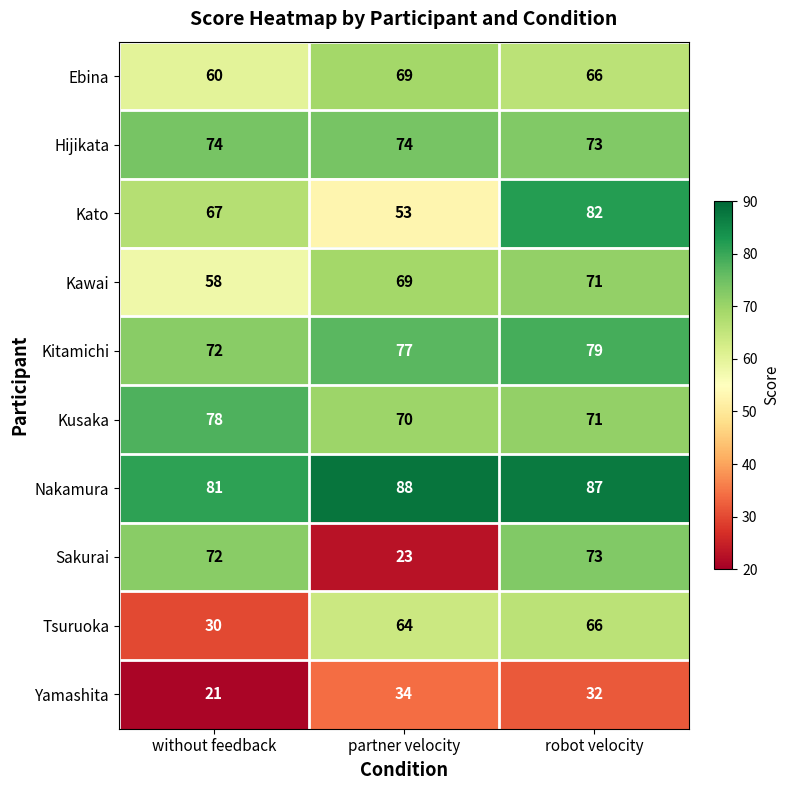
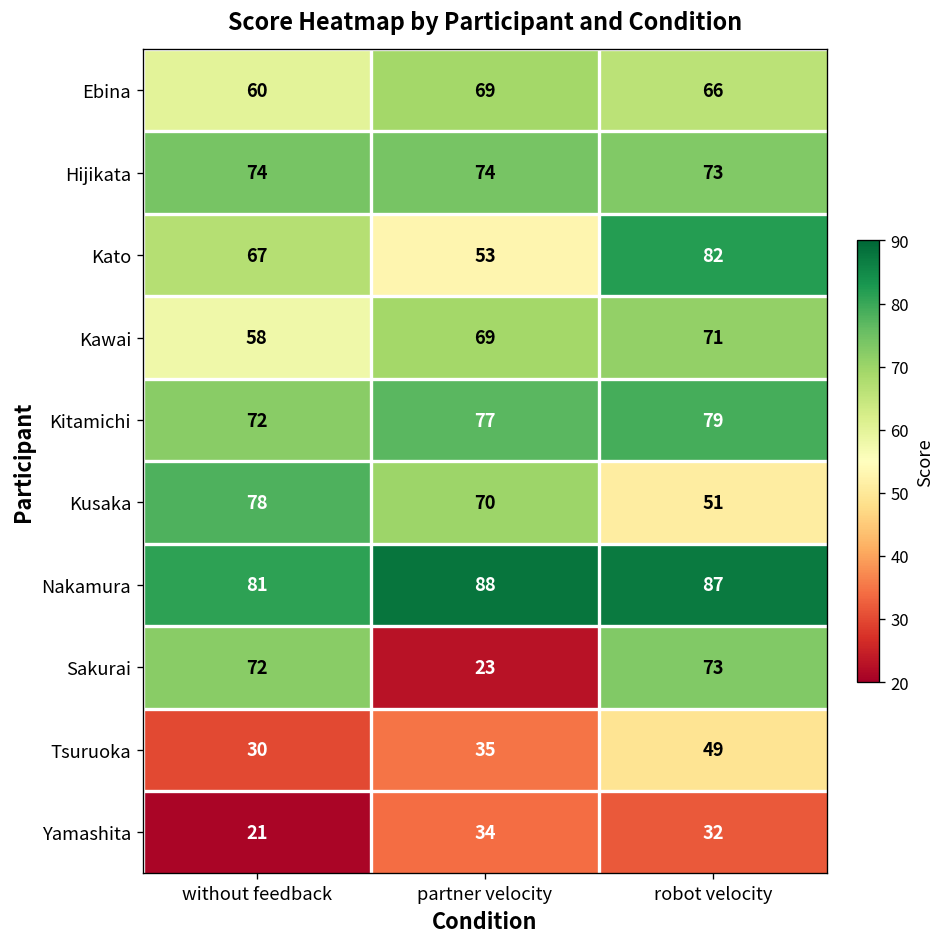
  {
    "Ebina": {
      "without feedback": 60,
      "partner velocity": 69,
      "robot velocity": 66
    },
    "Hijikata": {
      "without feedback": 74,
      "partner velocity": 74,
      "robot velocity": 73
    },
    "Kato": {
      "without feedback": 67,
      "partner velocity": 53,
      "robot velocity": 82
    },
    "Kawai": {
      "without feedback": 58,
      "partner velocity": 69,
      "robot velocity": 71
    },
    "Kitamichi": {
      "without feedback": 72,
      "partner velocity": 77,
      "robot velocity": 79
    },
    "Kusaka": {
      "without feedback": 78,
      "partner velocity": 70,
-     "robot velocity": 71
+     "robot velocity": 51
    },
    "Nakamura": {
      "without feedback": 81,
      "partner velocity": 88,
      "robot velocity": 87
    },
    "Sakurai": {
      "without feedback": 72,
      "partner velocity": 23,
      "robot velocity": 73
    },
    "Tsuruoka": {
      "without feedback": 30,
-     "partner velocity": 64,
-     "robot velocity": 66
+     "partner velocity": 35,
+     "robot velocity": 49
    },
    "Yamashita": {
      "without feedback": 21,
      "partner velocity": 34,
      "robot velocity": 32
    }
  }
